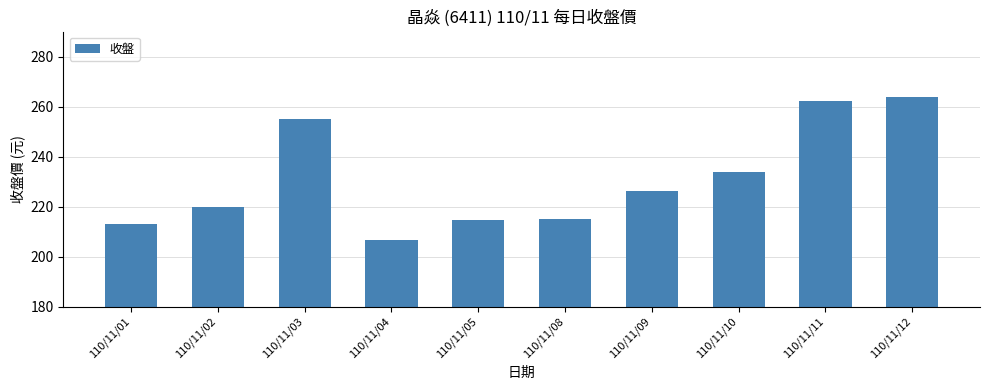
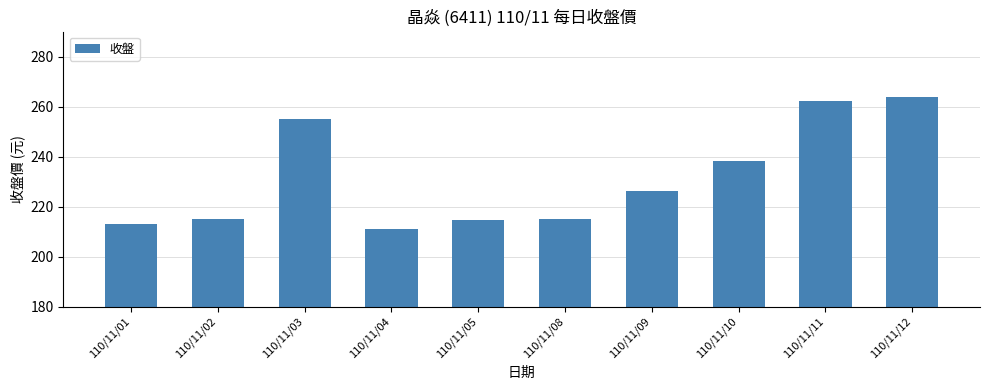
  {
    "110/11/01": 213,
-   "110/11/02": 220,
+   "110/11/02": 215,
    "110/11/03": 255,
-   "110/11/04": 207,
+   "110/11/04": 211,
    "110/11/05": 215,
    "110/11/08": 215,
    "110/11/09": 226,
-   "110/11/10": 234,
+   "110/11/10": 238,
    "110/11/11": 262,
    "110/11/12": 264
  }
